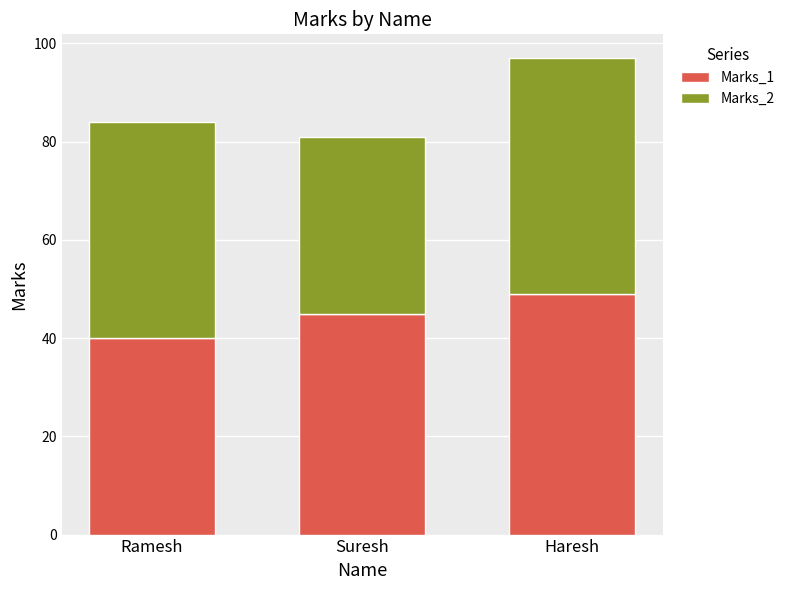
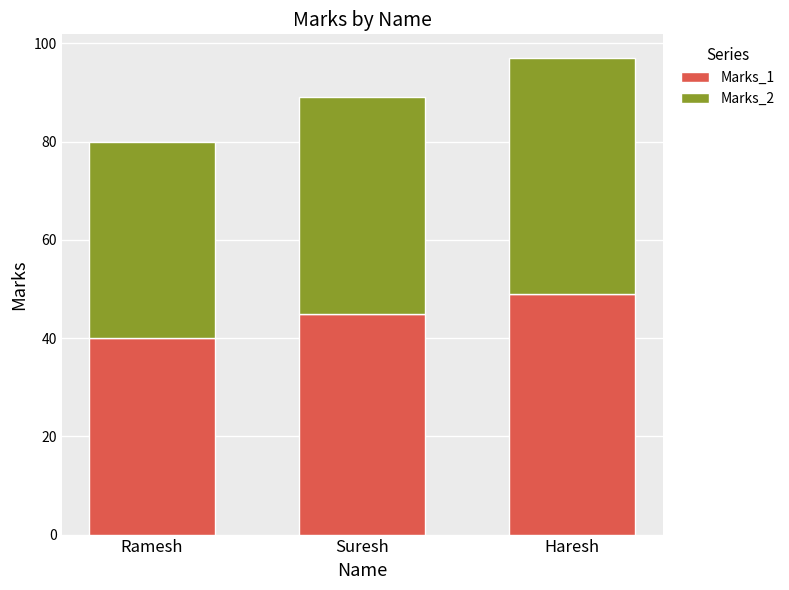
  {
    "Marks_1": {
      "Ramesh": 40,
      "Suresh": 45,
      "Haresh": 49
    },
    "Marks_2": {
-     "Ramesh": 44,
-     "Suresh": 36,
+     "Ramesh": 40,
+     "Suresh": 44,
      "Haresh": 48
    }
  }
